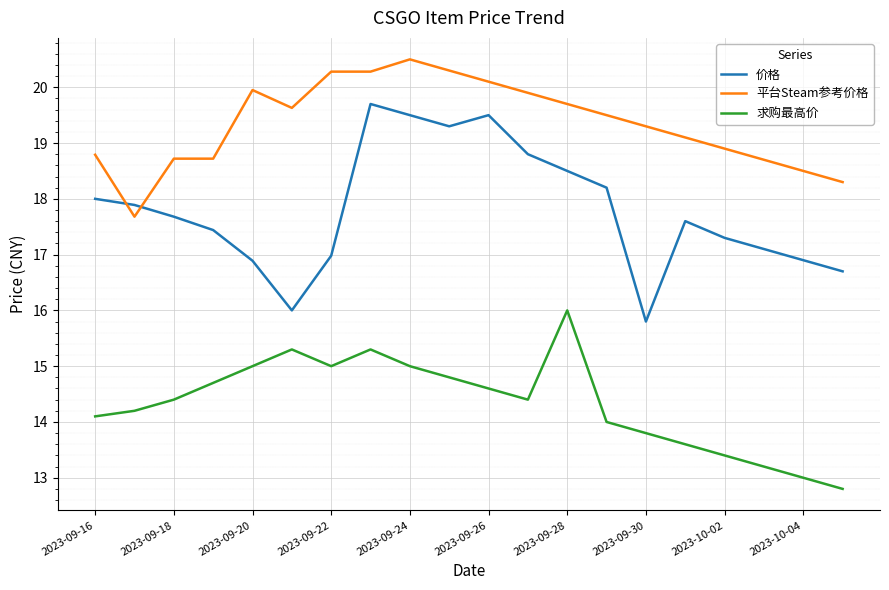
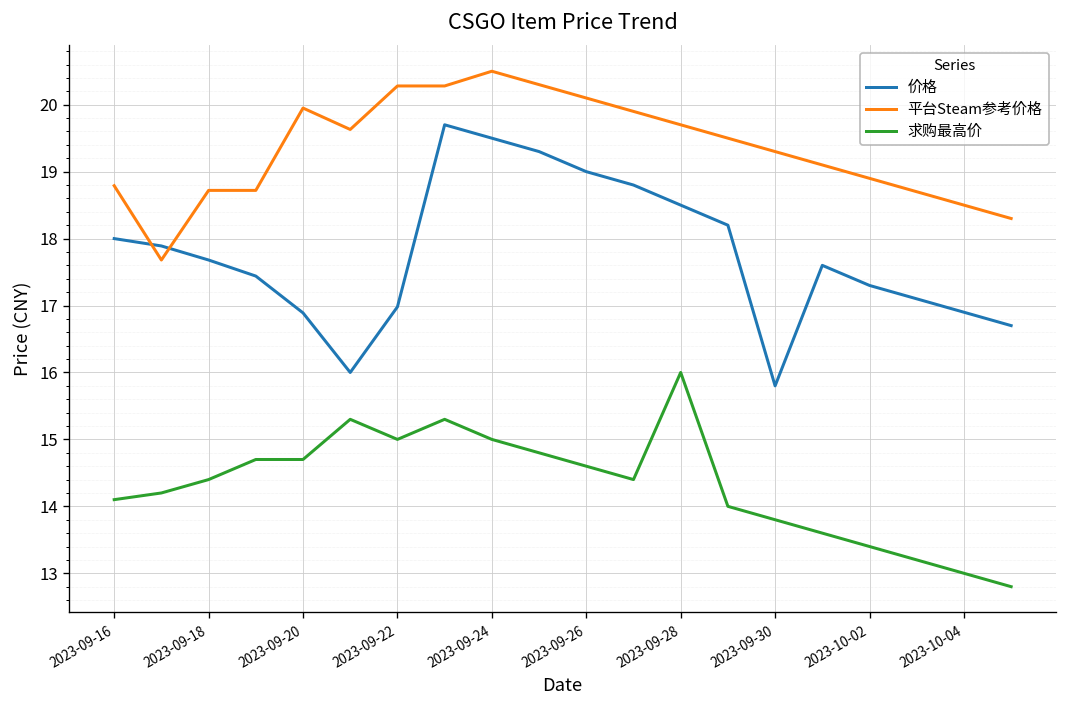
  {
    "价格": {
      "2023-09-16": 18.0,
      "2023-09-18": 17.7,
      "2023-09-20": 16.9,
      "2023-09-22": 17.0,
      "2023-09-24": 19.5,
-     "2023-09-26": 19.5,
+     "2023-09-26": 19.0,
      "2023-09-28": 18.5,
      "2023-09-30": 15.8,
      "2023-10-02": 17.3,
      "2023-10-04": 16.9
    },
    "平台Steam参考价格": {
      "2023-09-16": 18.8,
      "2023-09-18": 18.7,
      "2023-09-20": 20.0,
      "2023-09-22": 20.3,
      "2023-09-24": 20.5,
      "2023-09-26": 20.1,
      "2023-09-28": 19.7,
      "2023-09-30": 19.3,
      "2023-10-02": 18.9,
      "2023-10-04": 18.5
    },
    "求购最高价": {
      "2023-09-16": 14.1,
      "2023-09-18": 14.4,
-     "2023-09-20": 15.0,
+     "2023-09-20": 14.7,
      "2023-09-22": 15.0,
      "2023-09-24": 15.0,
      "2023-09-26": 14.6,
      "2023-09-28": 16.0,
      "2023-09-30": 13.8,
      "2023-10-02": 13.4,
      "2023-10-04": 13.0
    }
  }
